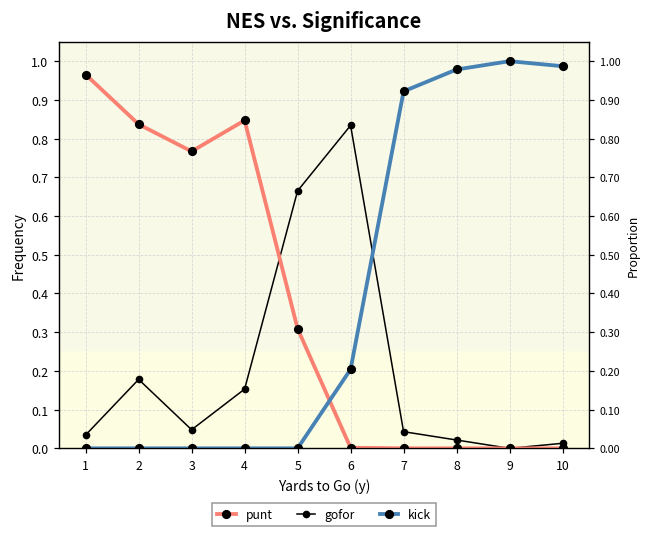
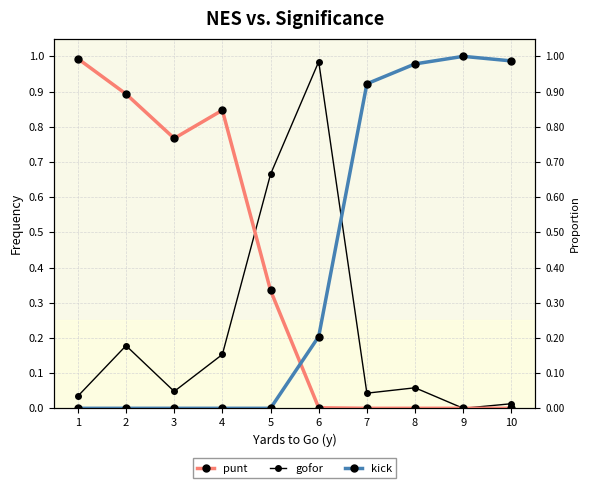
  {
    "punt": {
-     "1": 0.97,
-     "2": 0.84,
+     "1": 0.99,
+     "2": 0.89,
      "3": 0.77,
      "4": 0.85,
-     "5": 0.31,
+     "5": 0.34,
      "6": 0.00,
      "7": 0.00,
      "8": 0.00,
      "10": 0.00
    },
    "gofor": {
      "1": 0.03,
      "2": 0.18,
      "3": 0.05,
      "4": 0.15,
      "5": 0.67,
-     "6": 0.83,
+     "6": 0.99,
      "7": 0.04,
-     "8": 0.02,
+     "8": 0.06,
      "10": 0.01
    },
    "kick": {
      "1": 0.00,
      "2": 0.00,
      "3": 0.00,
      "4": 0.00,
      "5": 0.00,
      "6": 0.20,
      "7": 0.92,
      "8": 0.98,
      "9": 1.00,
      "10": 0.99
    }
  }
